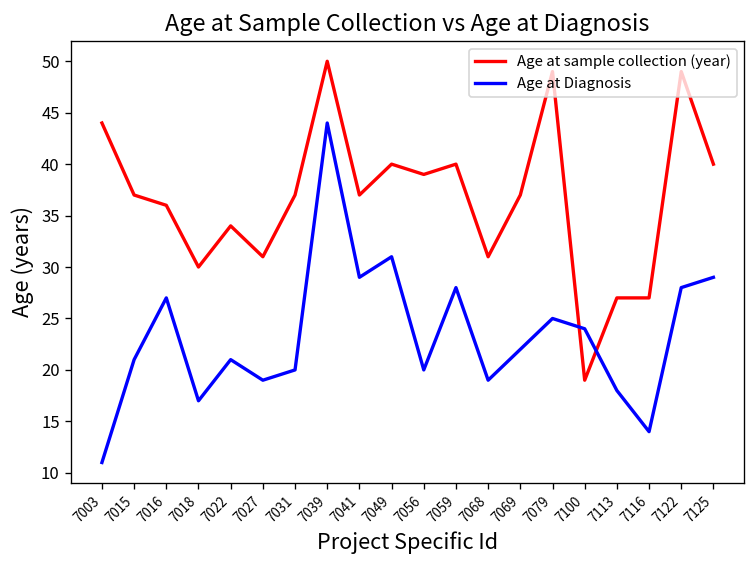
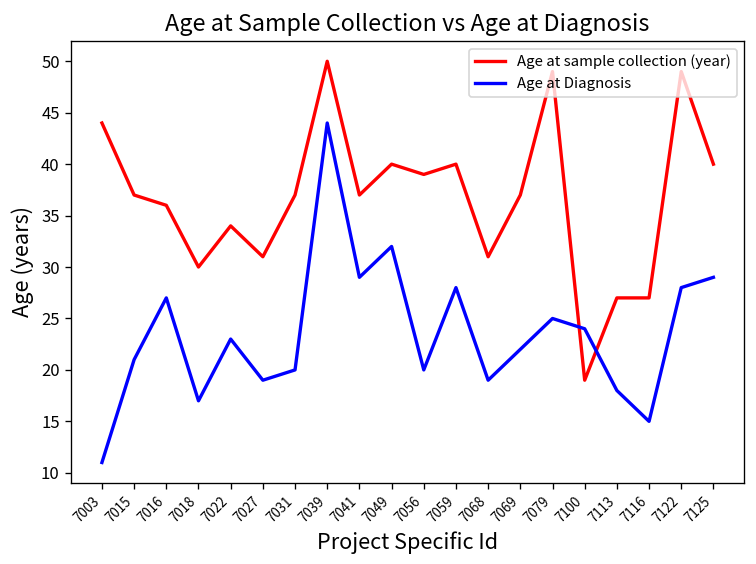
  {
    "Age at sample collection (year)": {
      "7003": 44,
      "7015": 37,
      "7016": 36,
      "7018": 30,
      "7022": 34,
      "7027": 31,
      "7031": 37,
      "7039": 50,
      "7041": 37,
      "7049": 40,
      "7056": 39,
      "7059": 40,
      "7068": 31,
      "7069": 37,
      "7100": 19,
      "7113": 27,
      "7116": 27,
      "7125": 40
    },
    "Age at Diagnosis": {
      "7003": 11,
      "7015": 21,
      "7016": 27,
      "7018": 17,
-     "7022": 21,
+     "7022": 23,
      "7027": 19,
      "7031": 20,
      "7039": 44,
      "7041": 29,
-     "7049": 31,
+     "7049": 32,
      "7056": 20,
      "7059": 28,
      "7068": 19,
      "7069": 22,
      "7079": 25,
      "7100": 24,
      "7113": 18,
-     "7116": 14,
+     "7116": 15,
      "7122": 28,
      "7125": 29
    }
  }
